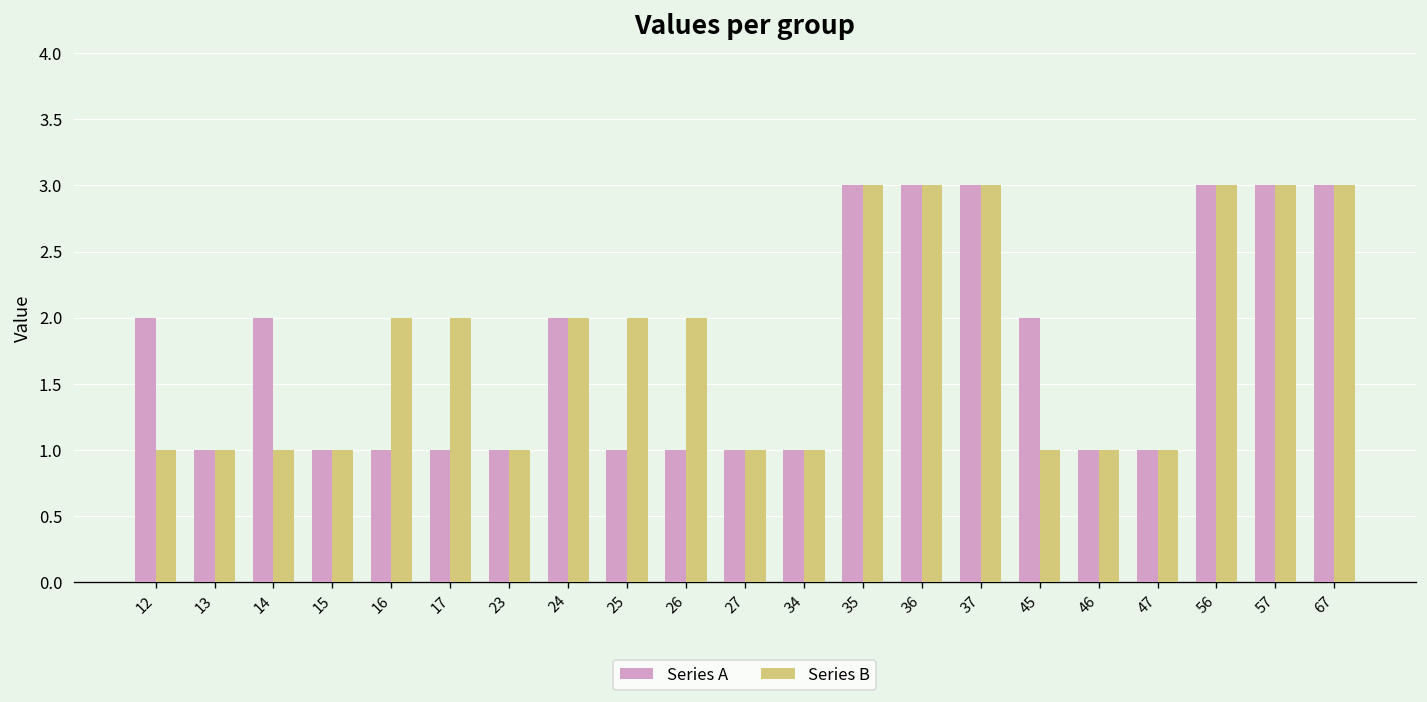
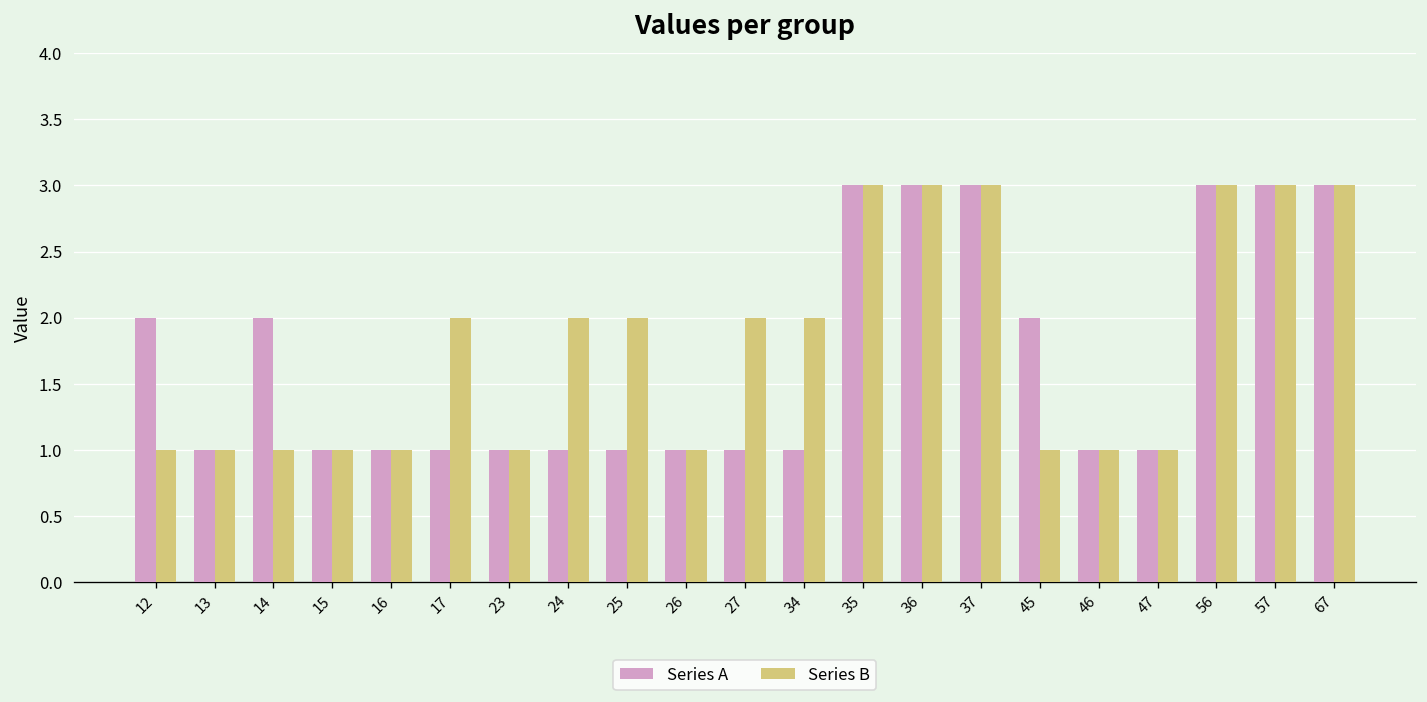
  {
    "Series A": {
      "12": 2,
      "13": 1,
      "14": 2,
      "15": 1,
      "16": 1,
      "17": 1,
      "23": 1,
-     "24": 2,
+     "24": 1,
      "25": 1,
      "26": 1,
      "27": 1,
      "34": 1,
      "35": 3,
      "36": 3,
      "37": 3,
      "45": 2,
      "46": 1,
      "47": 1,
      "56": 3,
      "57": 3,
      "67": 3
    },
    "Series B": {
      "12": 1,
      "13": 1,
      "14": 1,
      "15": 1,
-     "16": 2,
+     "16": 1,
      "17": 2,
      "23": 1,
      "24": 2,
      "25": 2,
-     "26": 2,
-     "27": 1,
-     "34": 1,
+     "26": 1,
+     "27": 2,
+     "34": 2,
      "35": 3,
      "36": 3,
      "37": 3,
      "45": 1,
      "46": 1,
      "47": 1,
      "56": 3,
      "57": 3,
      "67": 3
    }
  }
